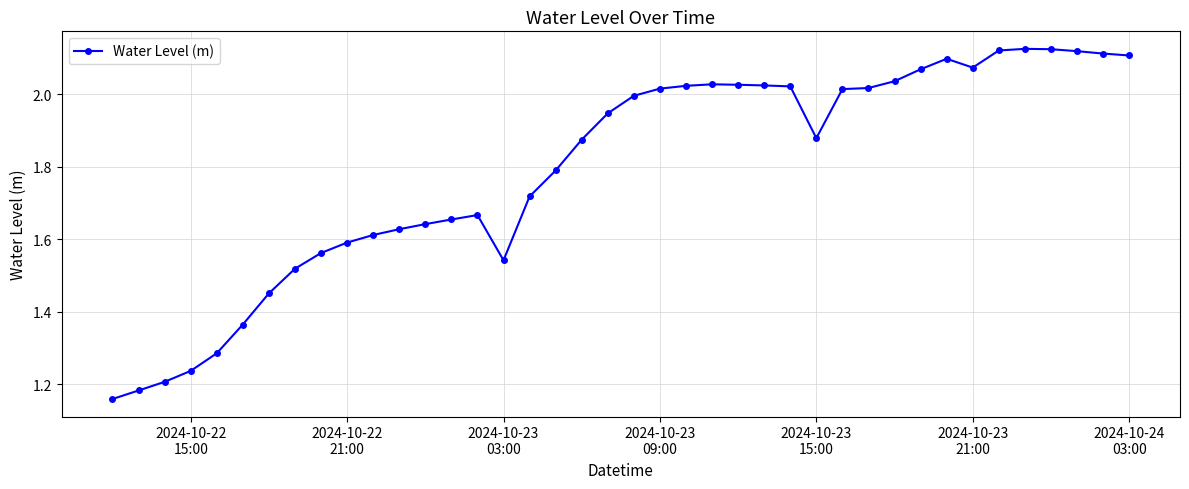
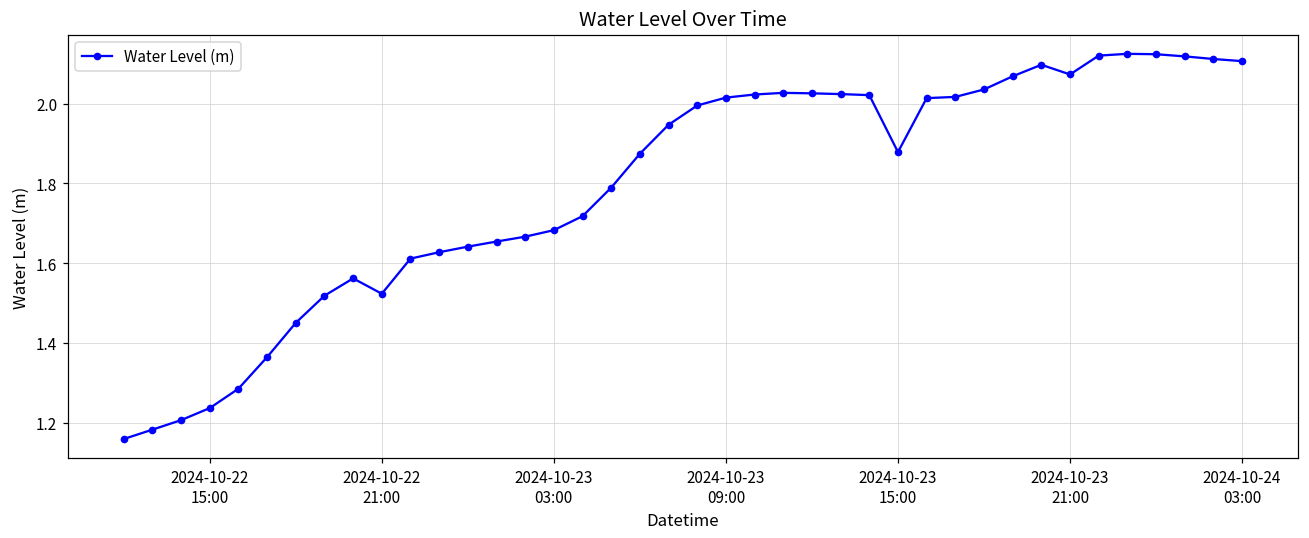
  {
    "2024-10-22 15:00": 1.24,
-   "2024-10-22 21:00": 1.59,
-   "2024-10-23 03:00": 1.54,
+   "2024-10-22 21:00": 1.52,
+   "2024-10-23 03:00": 1.68,
    "2024-10-23 09:00": 2.01,
    "2024-10-23 15:00": 1.88,
    "2024-10-23 21:00": 2.07,
    "2024-10-24 03:00": 2.11
  }
